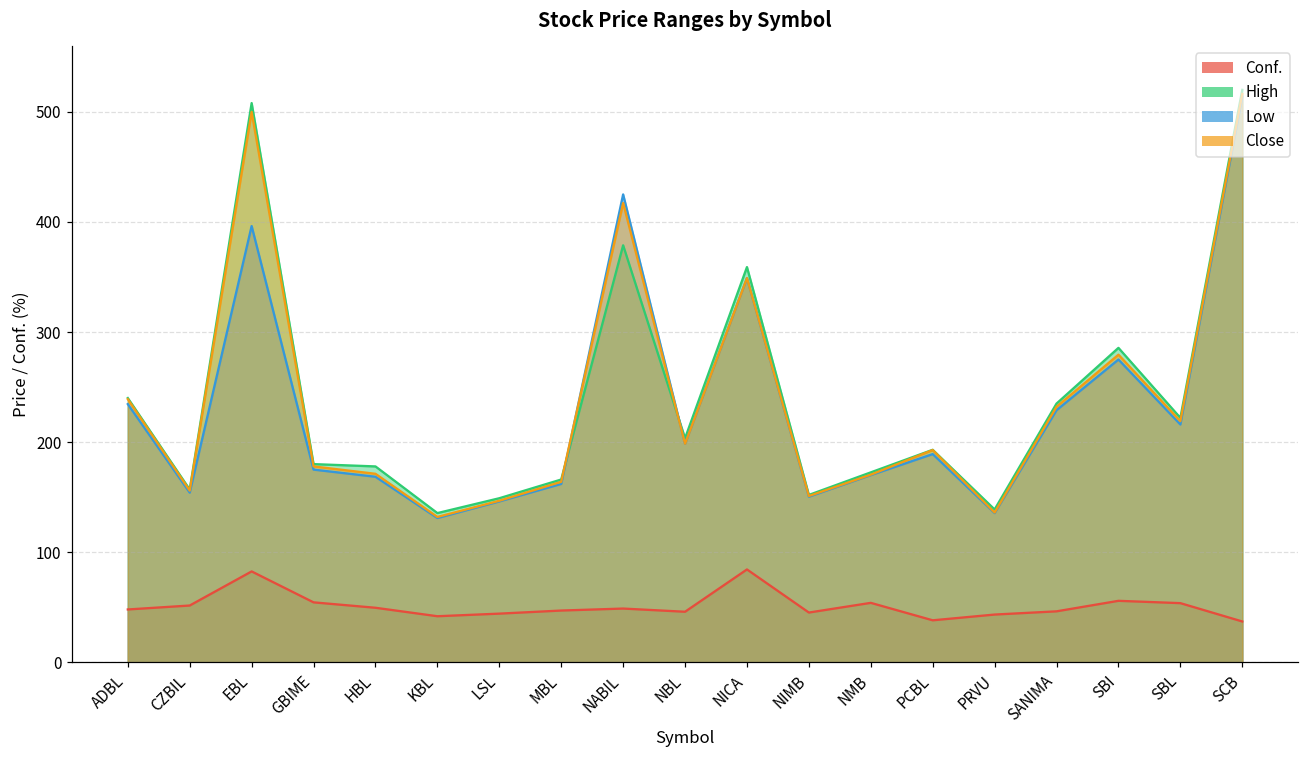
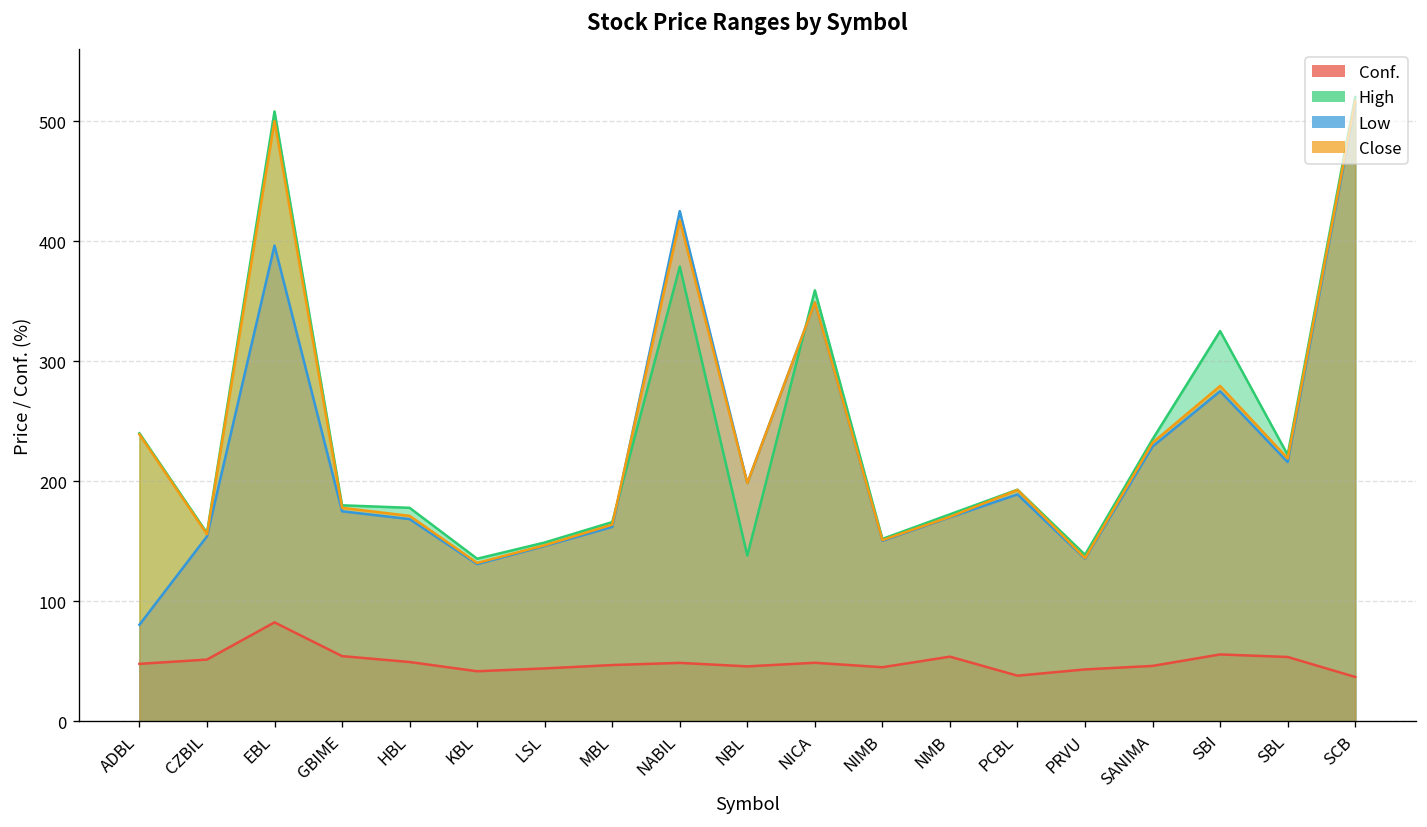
  {
    "Conf.": {
      "ADBL": 48,
      "CZBIL": 52,
      "EBL": 83,
      "GBIME": 54,
      "HBL": 49,
      "KBL": 42,
      "LSL": 44,
      "MBL": 47,
      "NABIL": 49,
      "NBL": 46,
-     "NICA": 84,
+     "NICA": 49,
      "NIMB": 45,
      "NMB": 54,
      "PCBL": 38,
      "PRVU": 43,
      "SANIMA": 46,
      "SBI": 56,
      "SBL": 54,
      "SCB": 37
    },
    "High": {
      "EBL": 508,
      "HBL": 178,
      "KBL": 136,
      "NABIL": 379,
-     "NBL": 204,
+     "NBL": 138,
      "NICA": 359,
      "PRVU": 139,
      "SANIMA": 235,
-     "SBI": 286,
+     "SBI": 325,
      "SBL": 222
    },
    "Low": {
-     "ADBL": 235,
+     "ADBL": 81,
      "EBL": 396,
      "GBIME": 175,
      "HBL": 169,
      "NABIL": 425,
      "PCBL": 189,
      "SANIMA": 229,
      "SBI": 275,
      "SBL": 216
    },
    "Close": {
      "EBL": 500,
      "HBL": 171,
      "NABIL": 417,
      "SANIMA": 232,
      "SBI": 279,
      "SBL": 219
    }
  }
